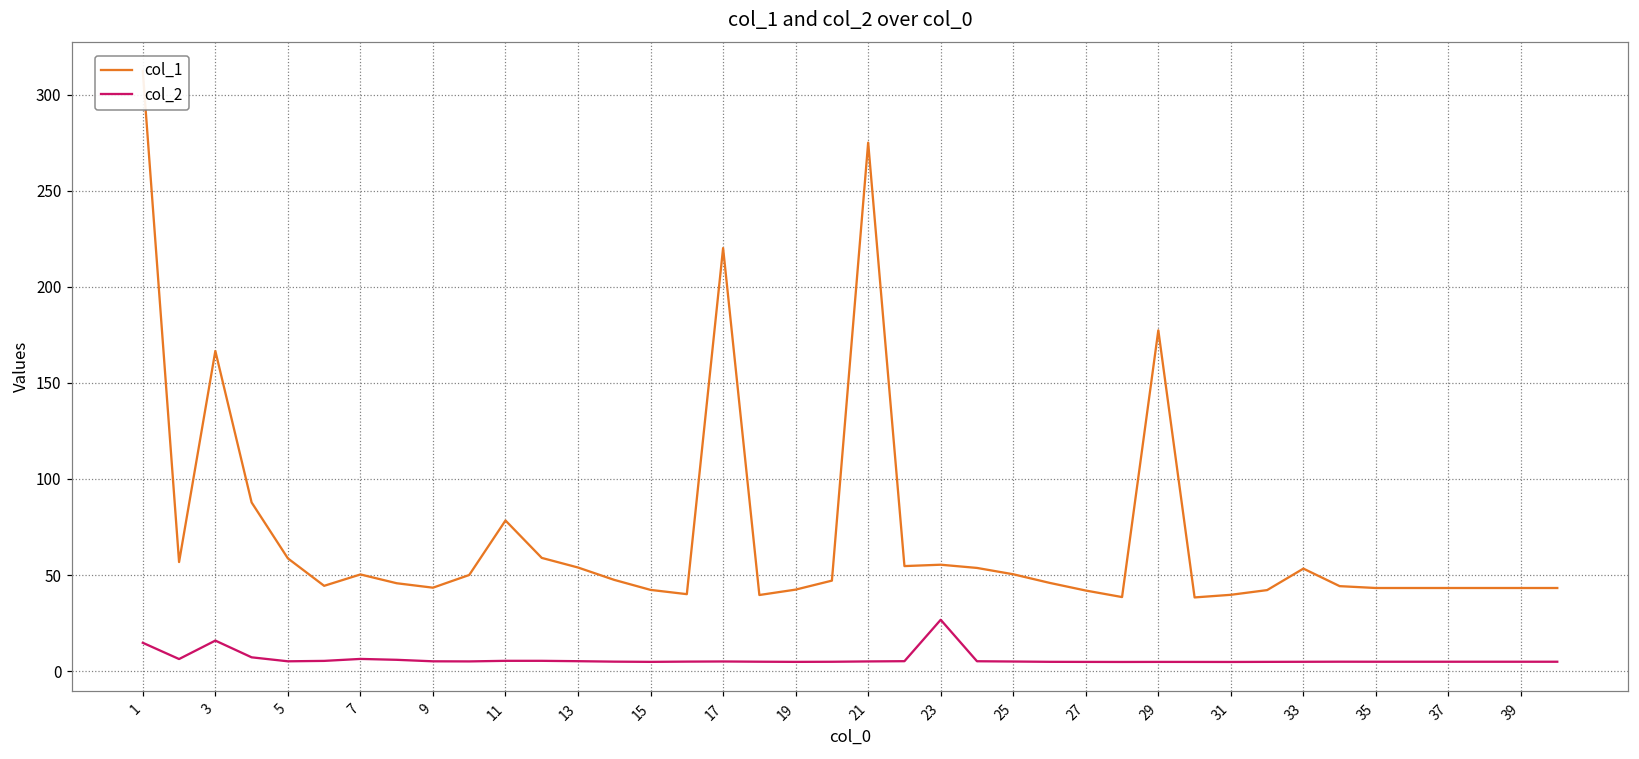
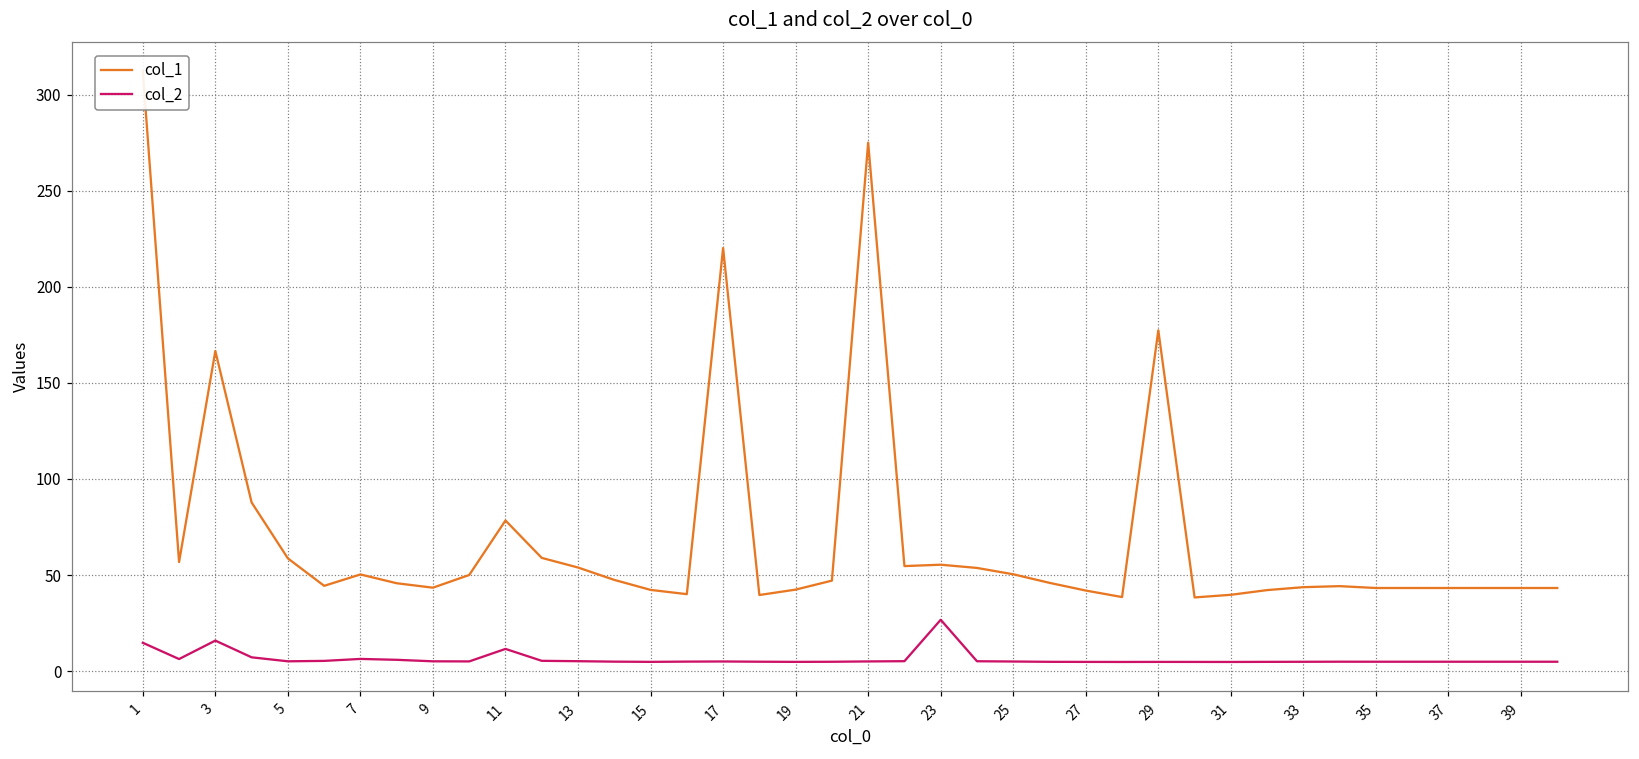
  {
    "col_1": {
      "3": 167,
      "5": 59,
      "7": 50,
      "9": 43,
      "11": 78,
      "13": 54,
      "15": 42,
      "17": 220,
      "19": 42,
      "21": 275,
      "23": 55,
      "25": 50,
      "27": 42,
      "29": 177,
      "31": 40,
-     "33": 53,
+     "33": 44,
      "35": 43,
      "37": 43,
      "39": 43
    },
    "col_2": {
      "1": 15,
      "3": 16,
      "5": 5,
      "7": 6,
      "9": 5,
-     "11": 5,
+     "11": 12,
      "13": 5,
      "15": 5,
      "17": 5,
      "19": 5,
      "21": 5,
      "23": 27,
      "25": 5,
      "27": 5,
      "29": 5,
      "31": 5,
      "33": 5,
      "35": 5,
      "37": 5,
      "39": 5
    }
  }
